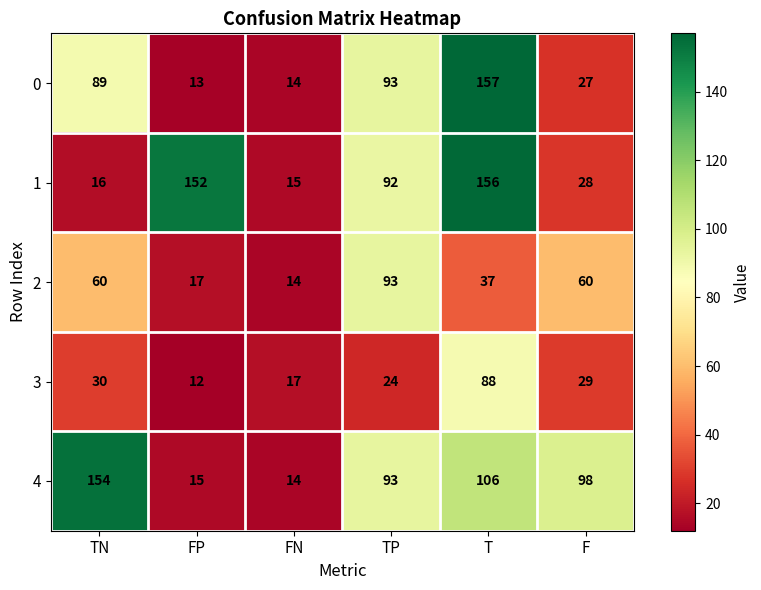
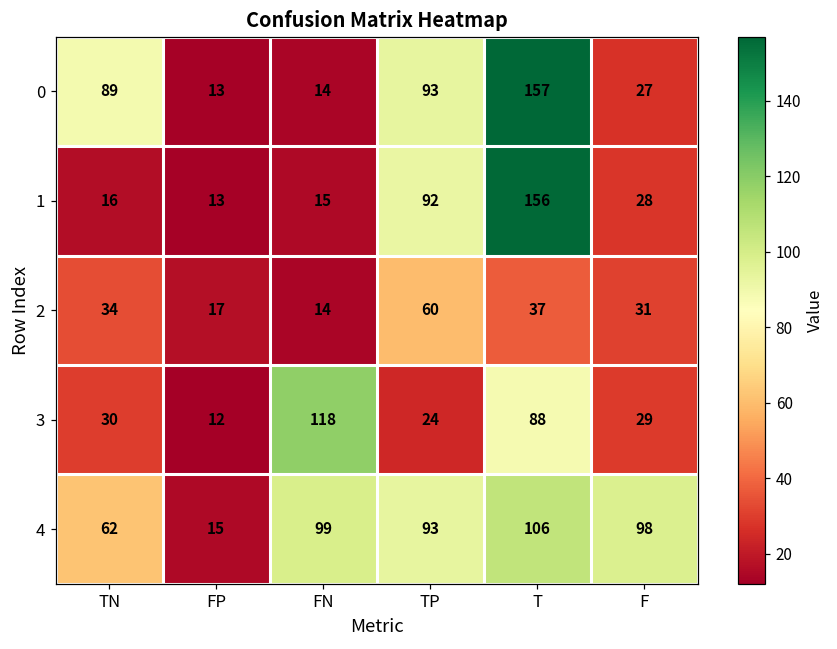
  {
    "0": {
      "TN": 89,
      "FP": 13,
      "FN": 14,
      "TP": 93,
      "T": 157,
      "F": 27
    },
    "1": {
      "TN": 16,
-     "FP": 152,
+     "FP": 13,
      "FN": 15,
      "TP": 92,
      "T": 156,
      "F": 28
    },
    "2": {
-     "TN": 60,
+     "TN": 34,
      "FP": 17,
      "FN": 14,
-     "TP": 93,
+     "TP": 60,
      "T": 37,
-     "F": 60
+     "F": 31
    },
    "3": {
      "TN": 30,
      "FP": 12,
-     "FN": 17,
+     "FN": 118,
      "TP": 24,
      "T": 88,
      "F": 29
    },
    "4": {
-     "TN": 154,
+     "TN": 62,
      "FP": 15,
-     "FN": 14,
+     "FN": 99,
      "TP": 93,
      "T": 106,
      "F": 98
    }
  }
